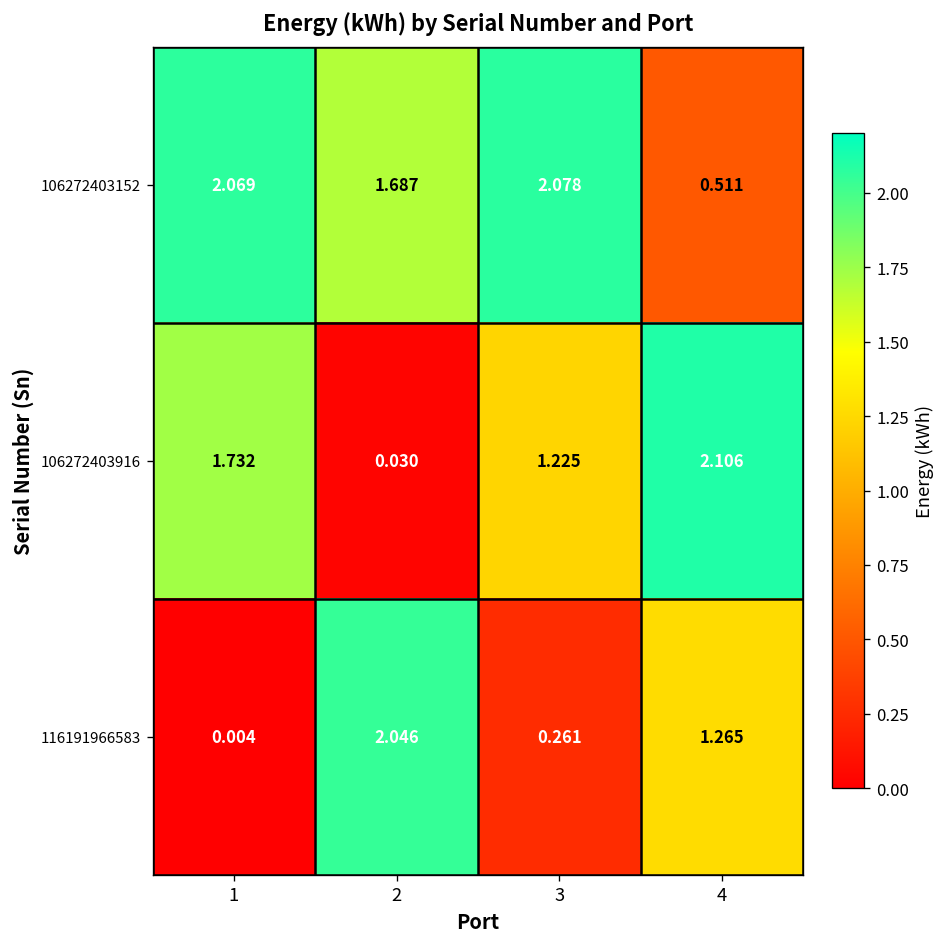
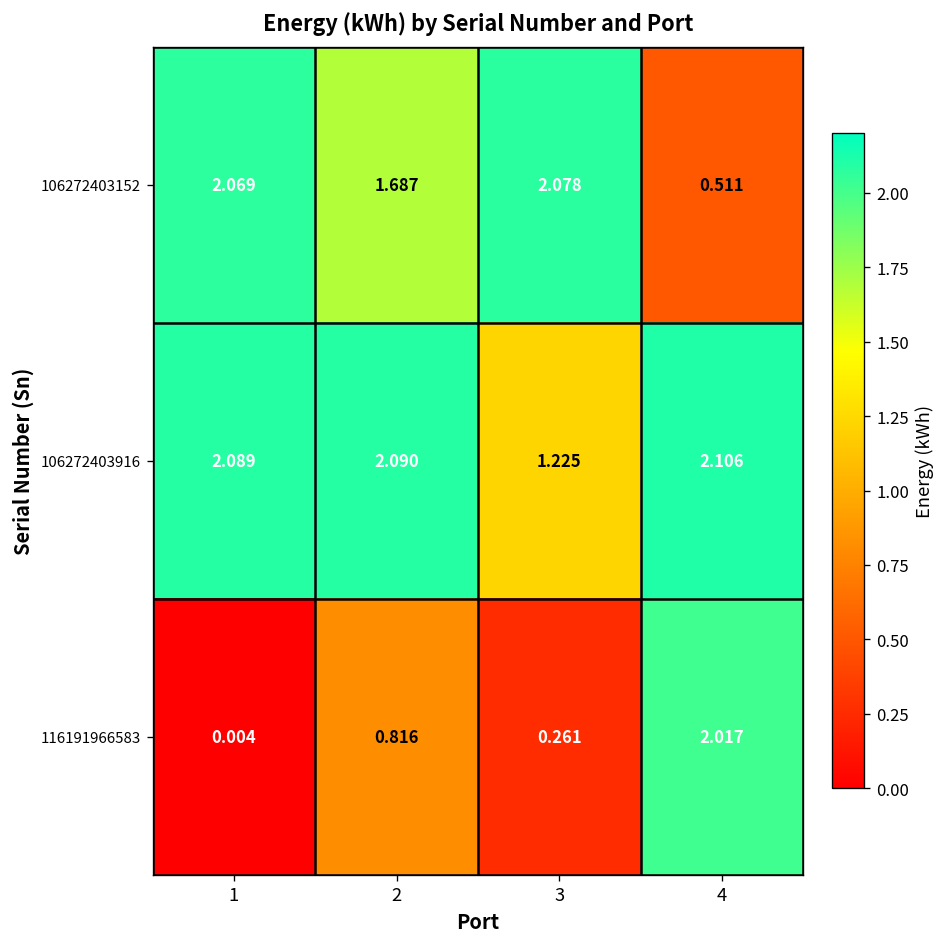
  {
    "106272403152": {
      "1": 2.069,
      "2": 1.687,
      "3": 2.078,
      "4": 0.511
    },
    "106272403916": {
-     "1": 1.732,
-     "2": 0.030,
+     "1": 2.089,
+     "2": 2.090,
      "3": 1.225,
      "4": 2.106
    },
    "116191966583": {
      "1": 0.004,
-     "2": 2.046,
+     "2": 0.816,
      "3": 0.261,
-     "4": 1.265
+     "4": 2.017
    }
  }
